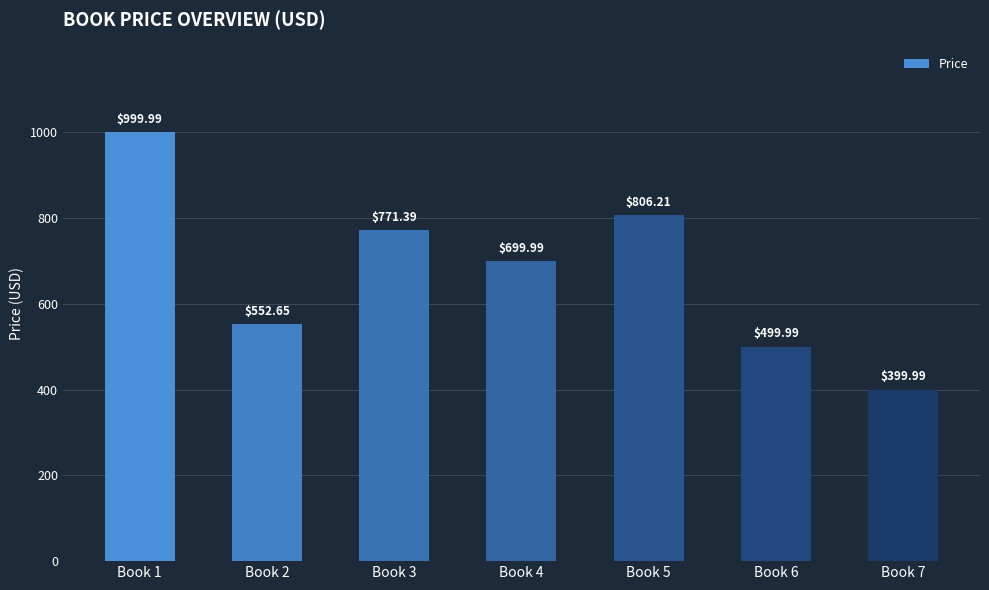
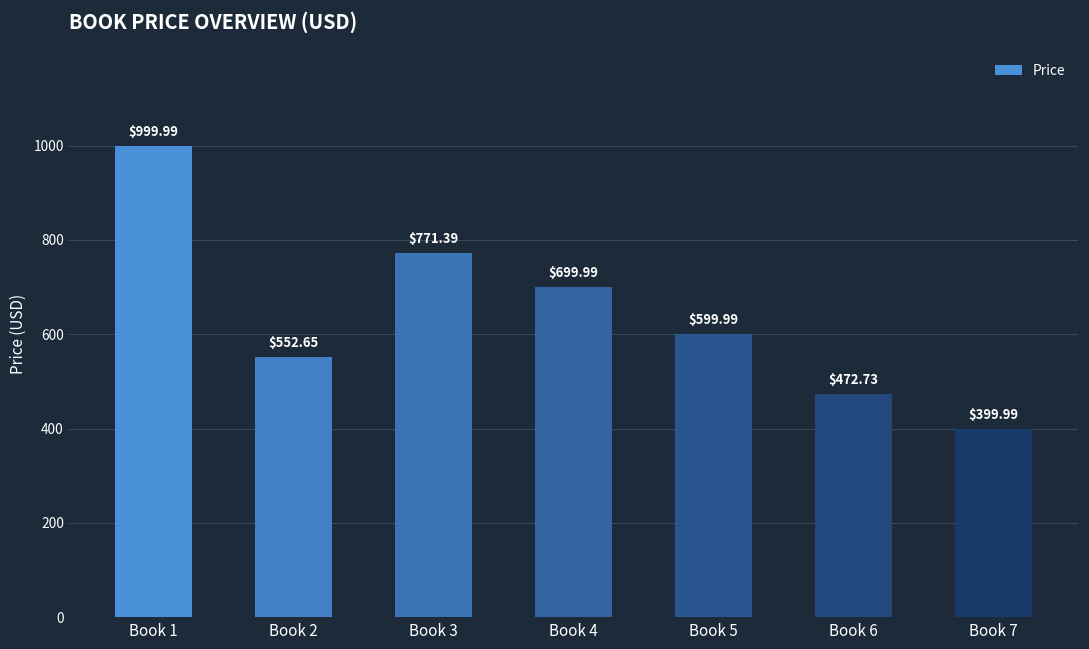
  {
    "Book 1": "$999.99",
    "Book 2": "$552.65",
    "Book 3": "$771.39",
    "Book 4": "$699.99",
-   "Book 5": "$806.21",
-   "Book 6": "$499.99",
+   "Book 5": "$599.99",
+   "Book 6": "$472.73",
    "Book 7": "$399.99"
  }
